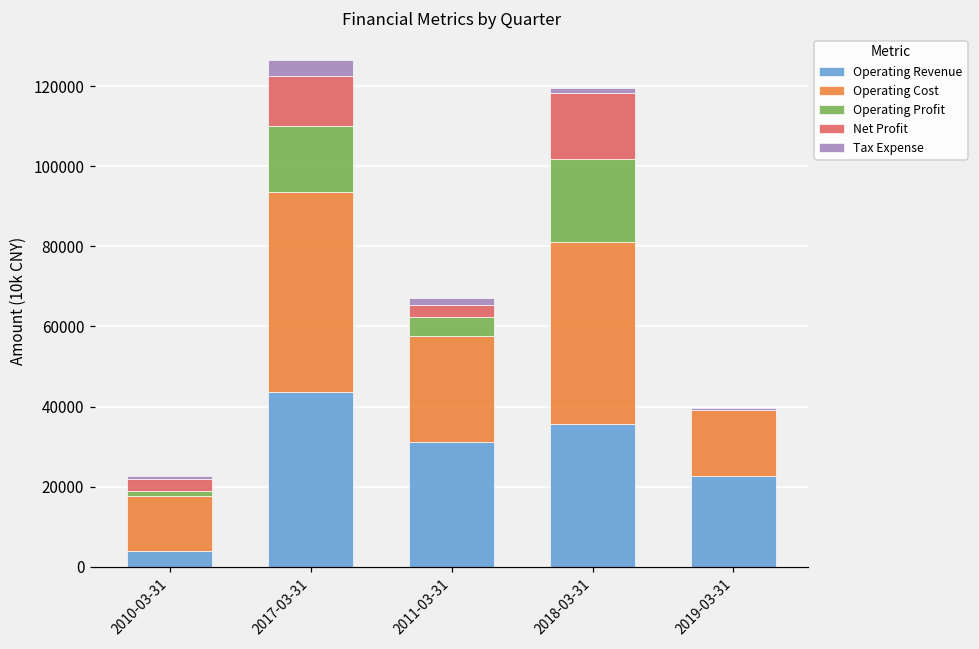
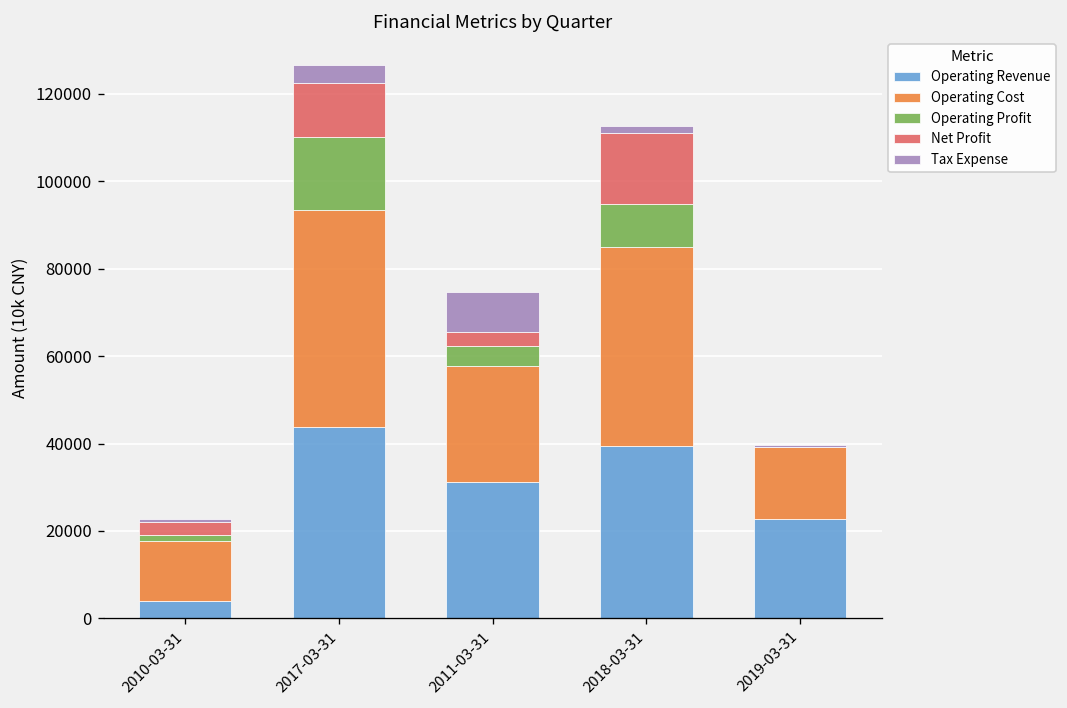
  {
    "Operating Revenue": {
      "2010-03-31": 4000,
      "2017-03-31": 44000,
      "2011-03-31": 31000,
-     "2018-03-31": 36000,
+     "2018-03-31": 39000,
      "2019-03-31": 23000
    },
    "Operating Profit": {
      "2010-03-31": 1000,
      "2017-03-31": 17000,
      "2011-03-31": 5000,
-     "2018-03-31": 21000,
+     "2018-03-31": 10000,
      "2019-03-31": 0
    },
    "Tax Expense": {
      "2017-03-31": 4000,
-     "2011-03-31": 2000,
+     "2011-03-31": 9000,
      "2018-03-31": 1000
    }
  }
